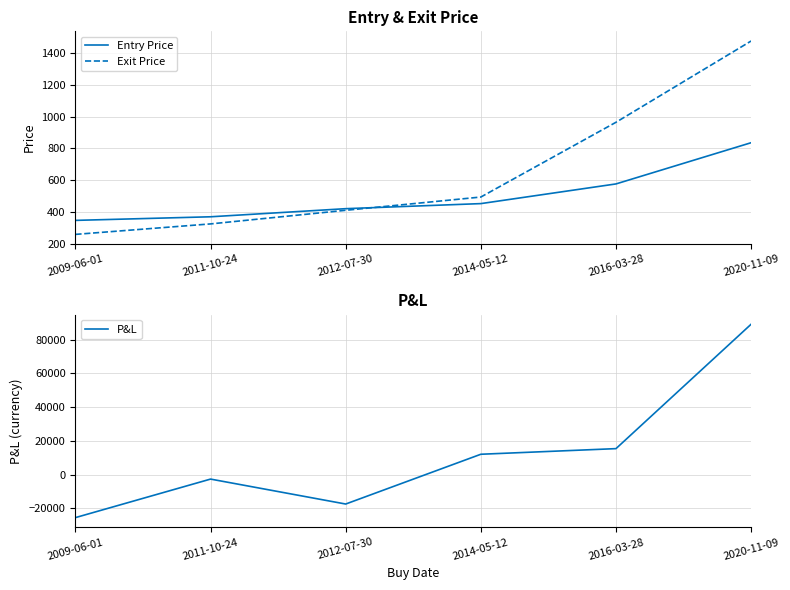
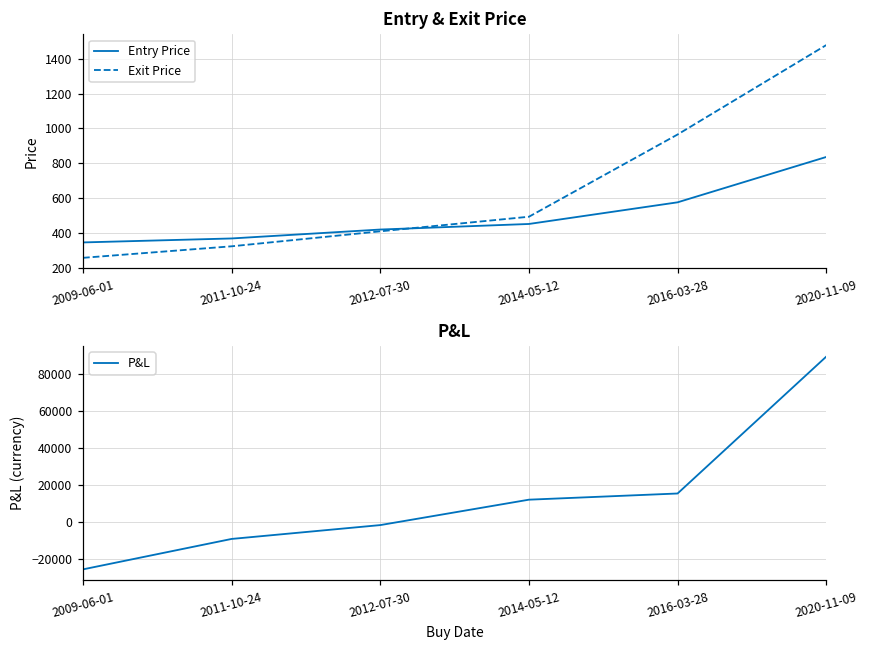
  {
    "P&L": {
      "2009-06-01": -25000,
-     "2011-10-24": -3000,
-     "2012-07-30": -17000,
+     "2011-10-24": -9000,
+     "2012-07-30": -2000,
      "2014-05-12": 12000,
      "2016-03-28": 15000,
      "2020-11-09": 89000
    }
  }
